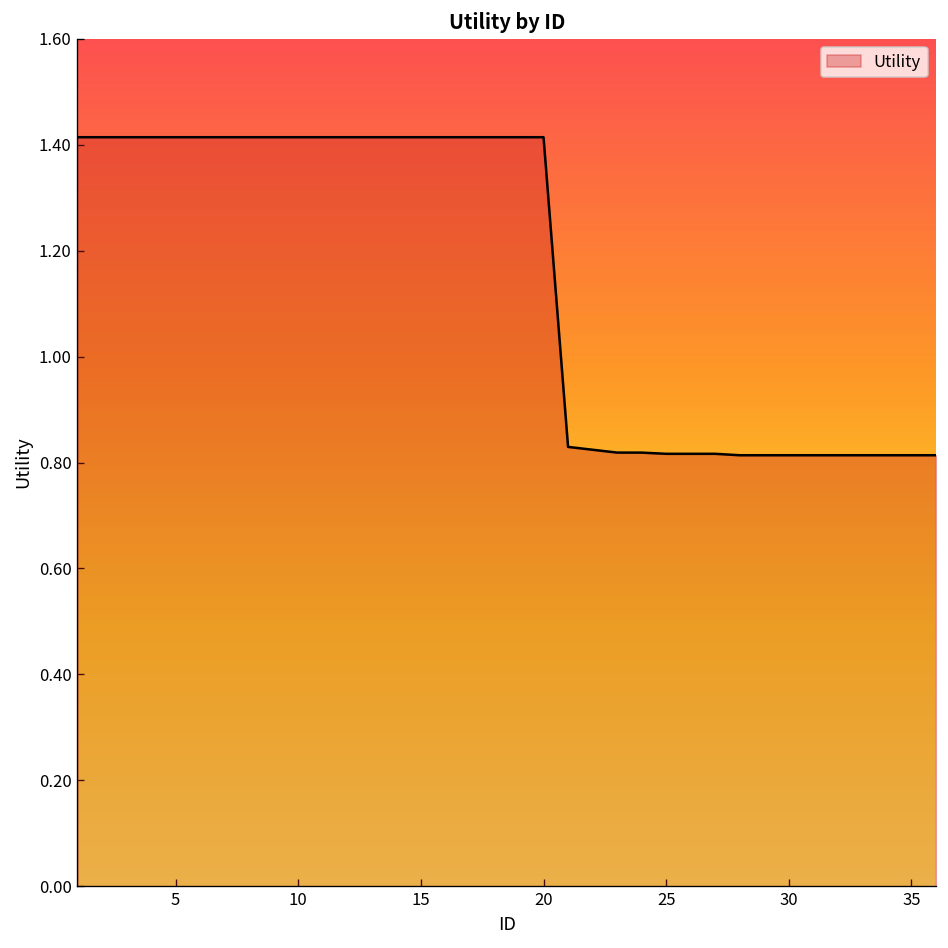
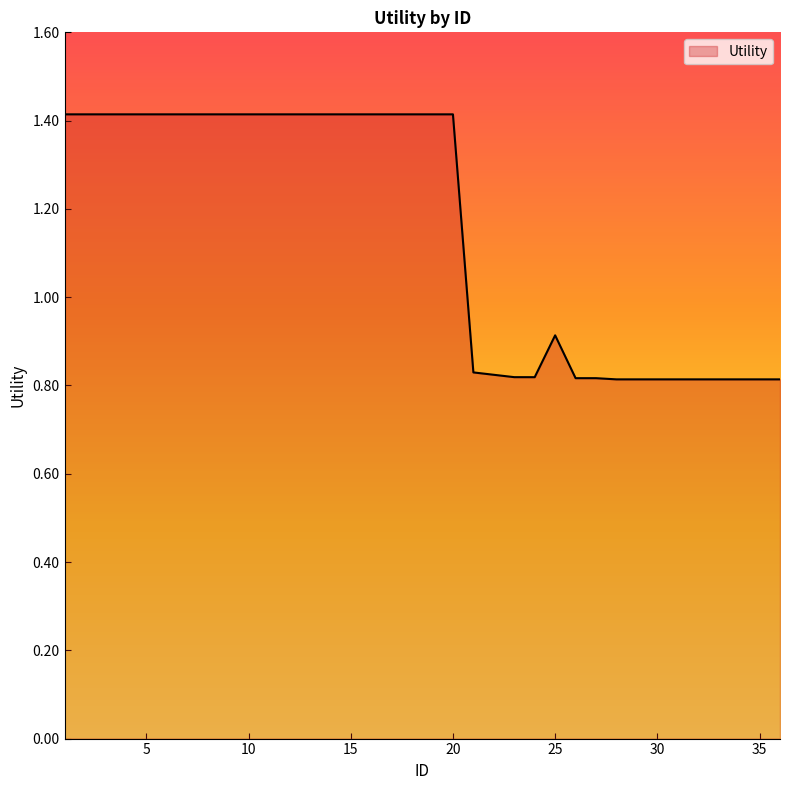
  {
    "5": 1.41,
    "10": 1.41,
    "15": 1.41,
    "20": 1.41,
-   "25": 0.82,
+   "25": 0.91,
    "30": 0.81,
    "35": 0.81
  }
